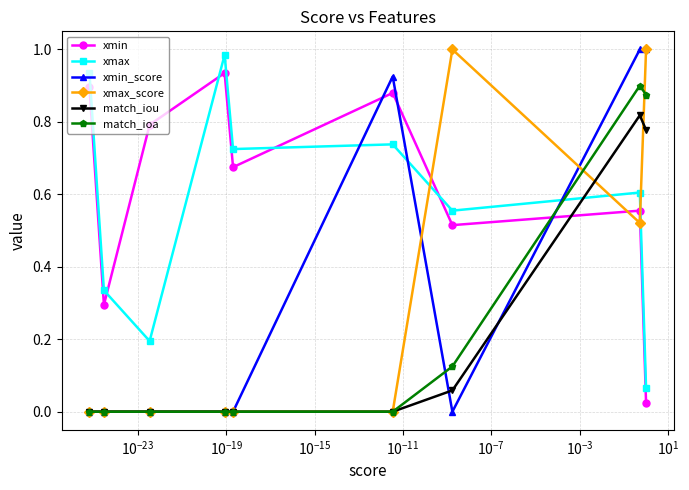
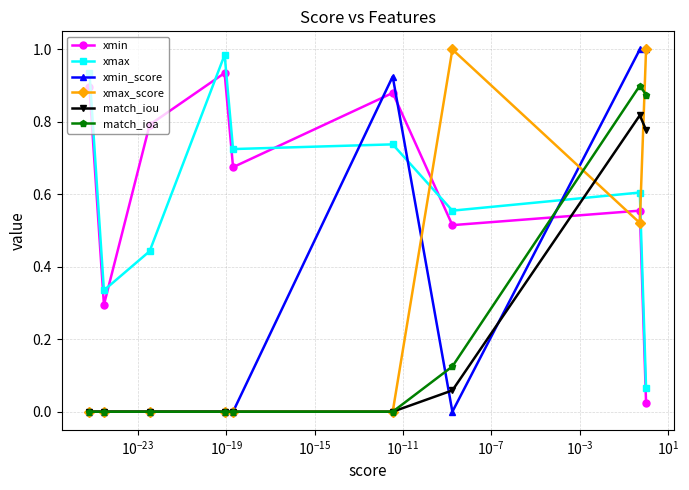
  {
    "xmin": {
      "10^-15": 0.88
    },
    "xmax": {
-     "10^-23": 0.20,
+     "10^-23": 0.44,
      "10^-15": 0.74
    },
    "xmin_score": {
      "10^-15": 0.93
    }
  }
